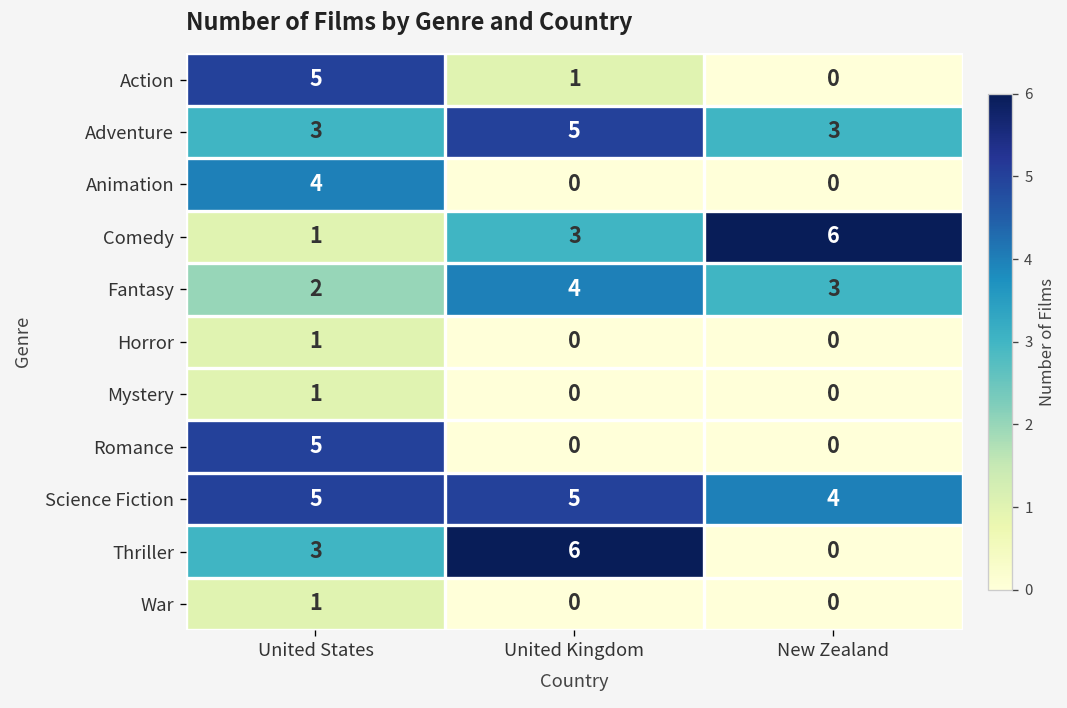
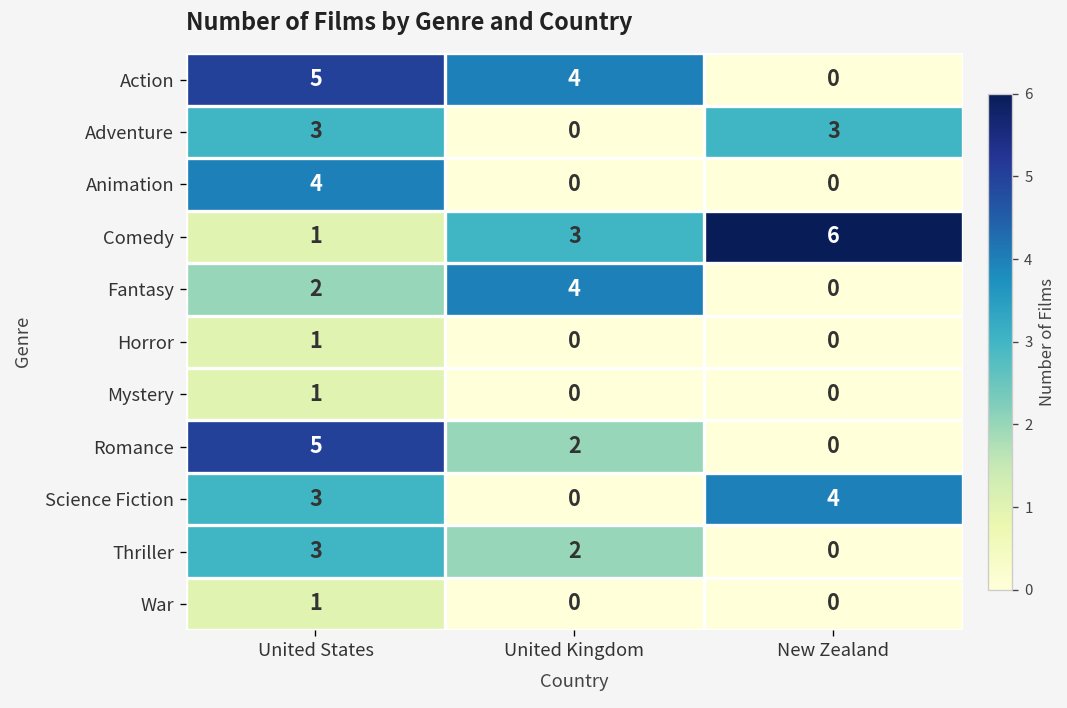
  {
    "Action": {
      "United States": 5,
-     "United Kingdom": 1,
+     "United Kingdom": 4,
      "New Zealand": 0
    },
    "Adventure": {
      "United States": 3,
-     "United Kingdom": 5,
+     "United Kingdom": 0,
      "New Zealand": 3
    },
    "Animation": {
      "United States": 4,
      "United Kingdom": 0,
      "New Zealand": 0
    },
    "Comedy": {
      "United States": 1,
      "United Kingdom": 3,
      "New Zealand": 6
    },
    "Fantasy": {
      "United States": 2,
      "United Kingdom": 4,
-     "New Zealand": 3
+     "New Zealand": 0
    },
    "Horror": {
      "United States": 1,
      "United Kingdom": 0,
      "New Zealand": 0
    },
    "Mystery": {
      "United States": 1,
      "United Kingdom": 0,
      "New Zealand": 0
    },
    "Romance": {
      "United States": 5,
-     "United Kingdom": 0,
+     "United Kingdom": 2,
      "New Zealand": 0
    },
    "Science Fiction": {
-     "United States": 5,
-     "United Kingdom": 5,
+     "United States": 3,
+     "United Kingdom": 0,
      "New Zealand": 4
    },
    "Thriller": {
      "United States": 3,
-     "United Kingdom": 6,
+     "United Kingdom": 2,
      "New Zealand": 0
    },
    "War": {
      "United States": 1,
      "United Kingdom": 0,
      "New Zealand": 0
    }
  }
